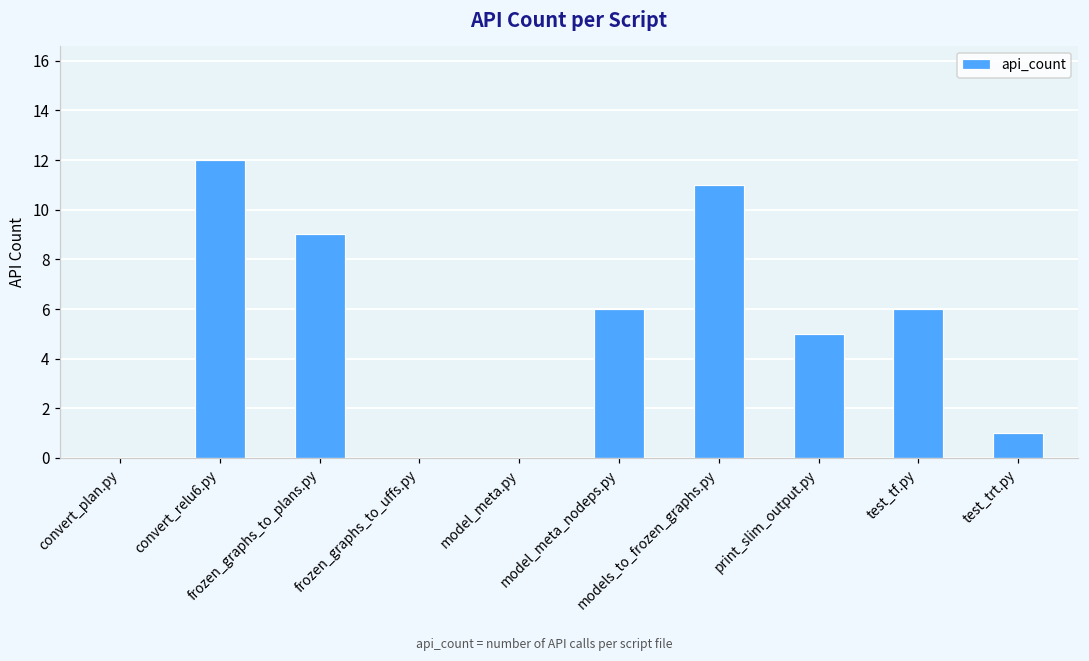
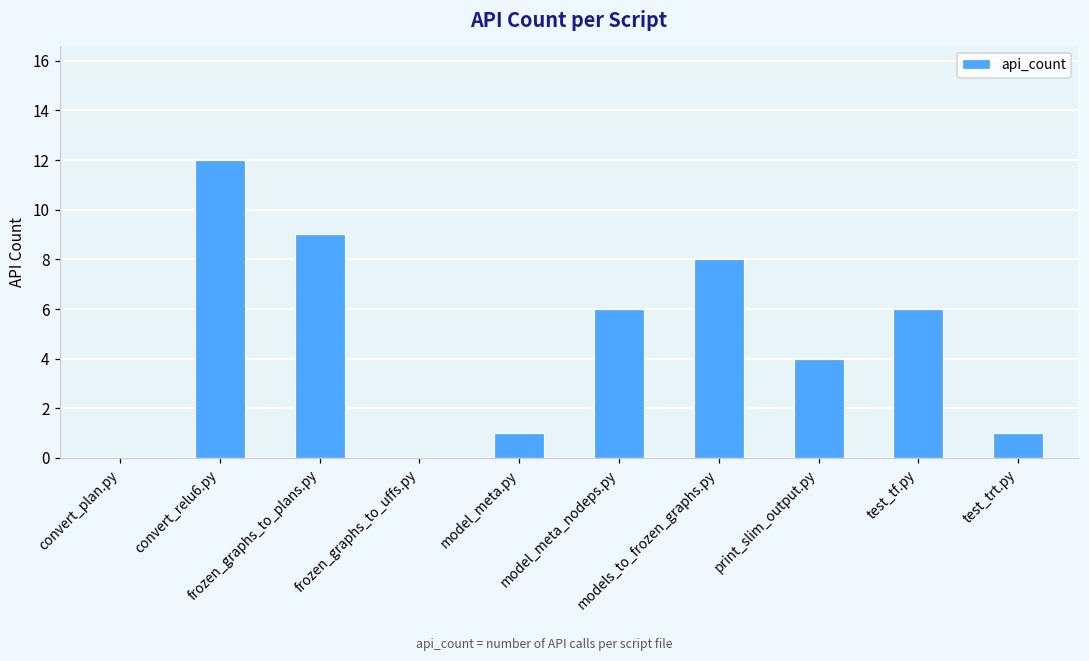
  {
    "convert_plan.py": 0,
    "convert_relu6.py": 12,
    "frozen_graphs_to_plans.py": 9,
    "frozen_graphs_to_uffs.py": 0,
-   "model_meta.py": 0,
+   "model_meta.py": 1,
    "model_meta_nodeps.py": 6,
-   "models_to_frozen_graphs.py": 11,
-   "print_slim_output.py": 5,
+   "models_to_frozen_graphs.py": 8,
+   "print_slim_output.py": 4,
    "test_tf.py": 6,
    "test_trt.py": 1
  }
